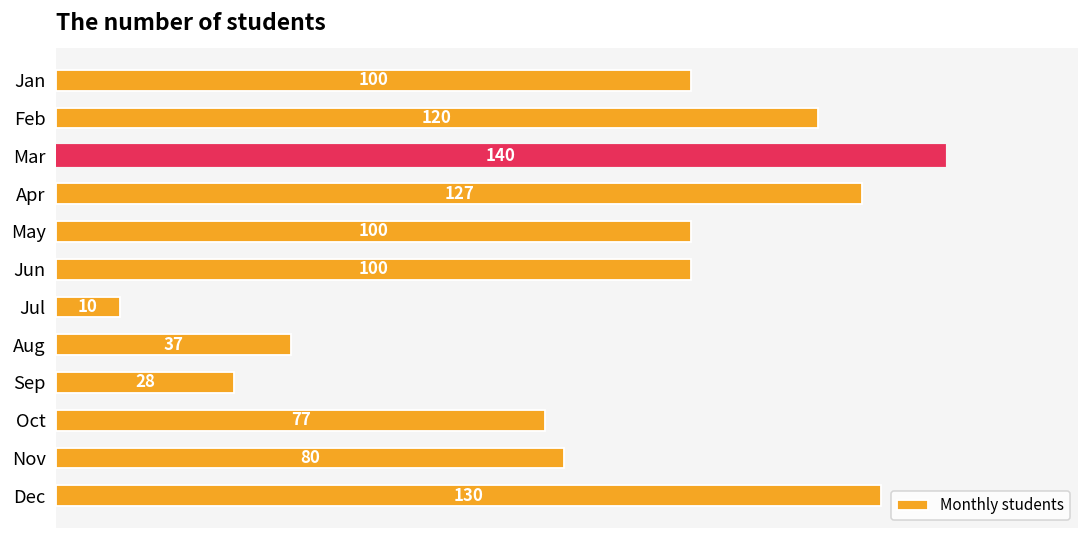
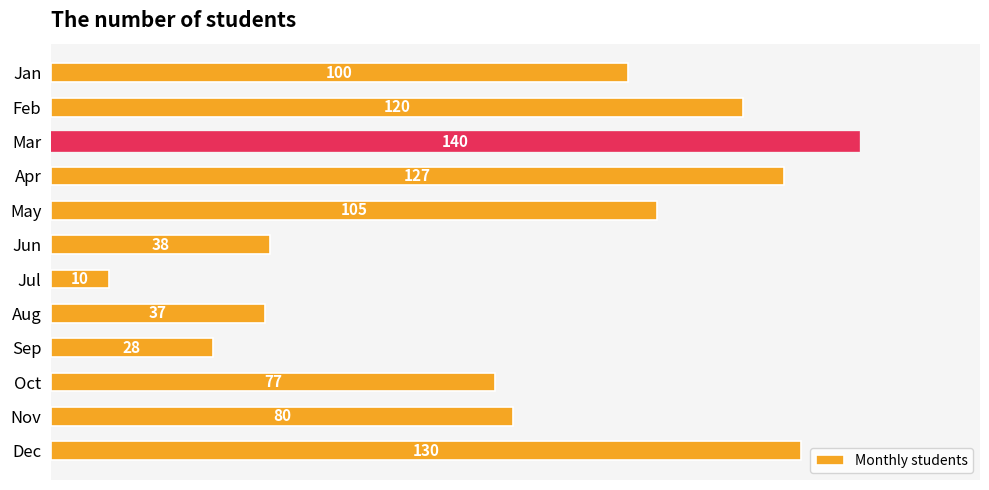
  {
    "Jan": 100,
    "Feb": 120,
    "Mar": 140,
    "Apr": 127,
-   "May": 100,
-   "Jun": 100,
+   "May": 105,
+   "Jun": 38,
    "Jul": 10,
    "Aug": 37,
    "Sep": 28,
    "Oct": 77,
    "Nov": 80,
    "Dec": 130
  }
